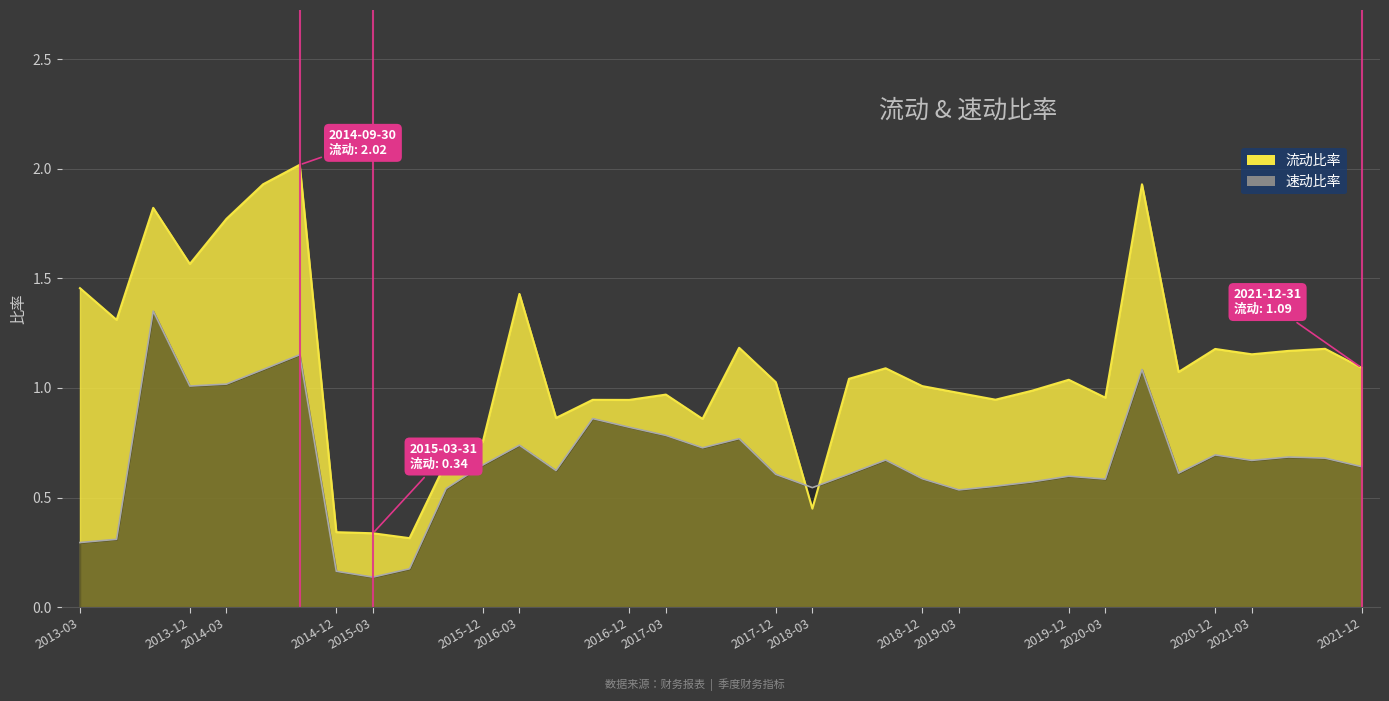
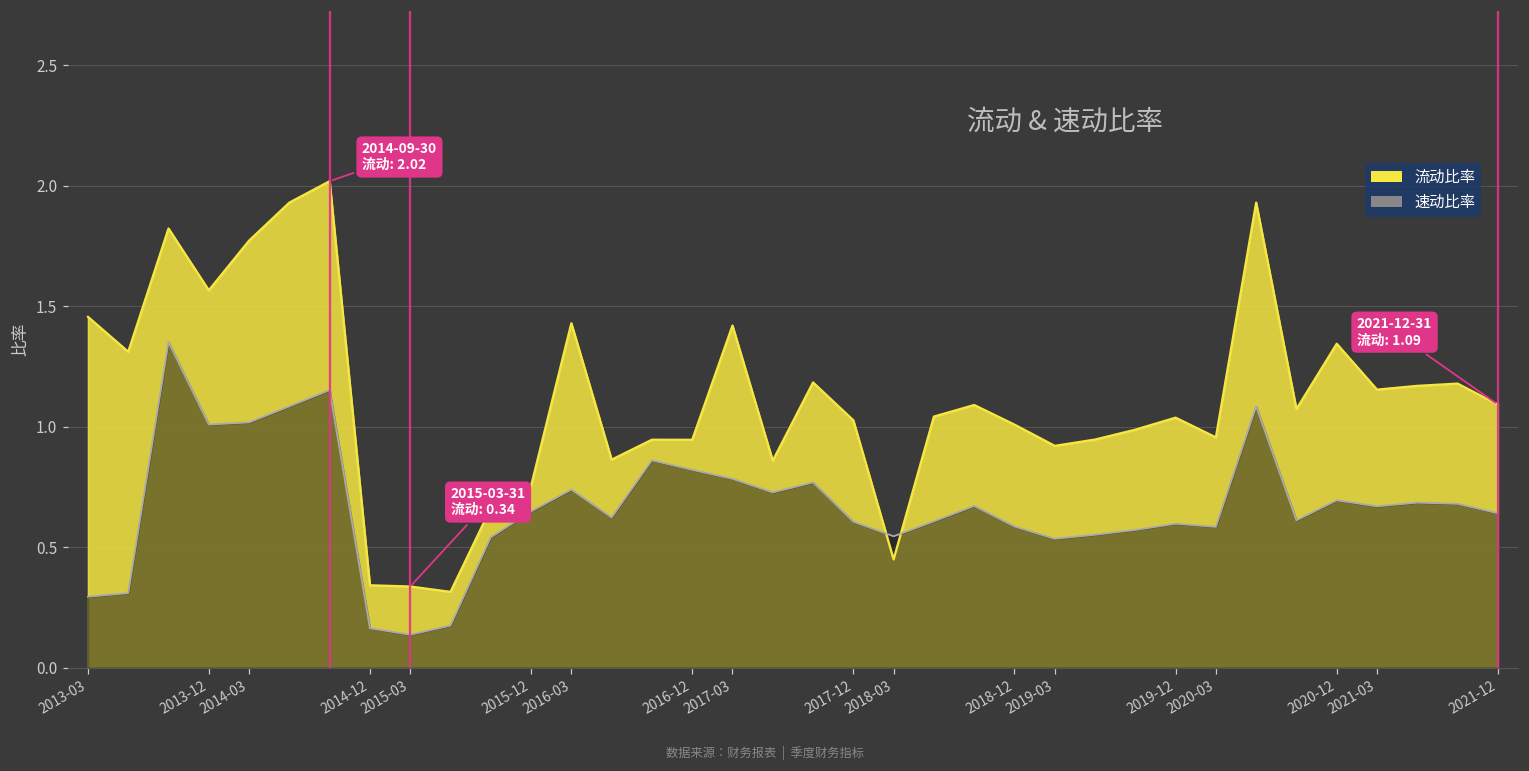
  {
    "流动比率": {
      "2013-03": 1.46,
      "2013-12": 1.57,
      "2014-03": 1.77,
      "2014-12": 0.34,
      "2015-03": 0.34,
      "2015-12": 0.75,
      "2016-03": 1.43,
      "2016-12": 0.95,
-     "2017-03": 0.97,
+     "2017-03": 1.42,
      "2017-12": 1.03,
      "2018-03": 0.45,
      "2018-12": 1.01,
-     "2019-03": 0.98,
+     "2019-03": 0.92,
      "2019-12": 1.04,
      "2020-03": 0.96,
-     "2020-12": 1.18,
+     "2020-12": 1.34,
      "2021-12": 1.09
    }
  }
